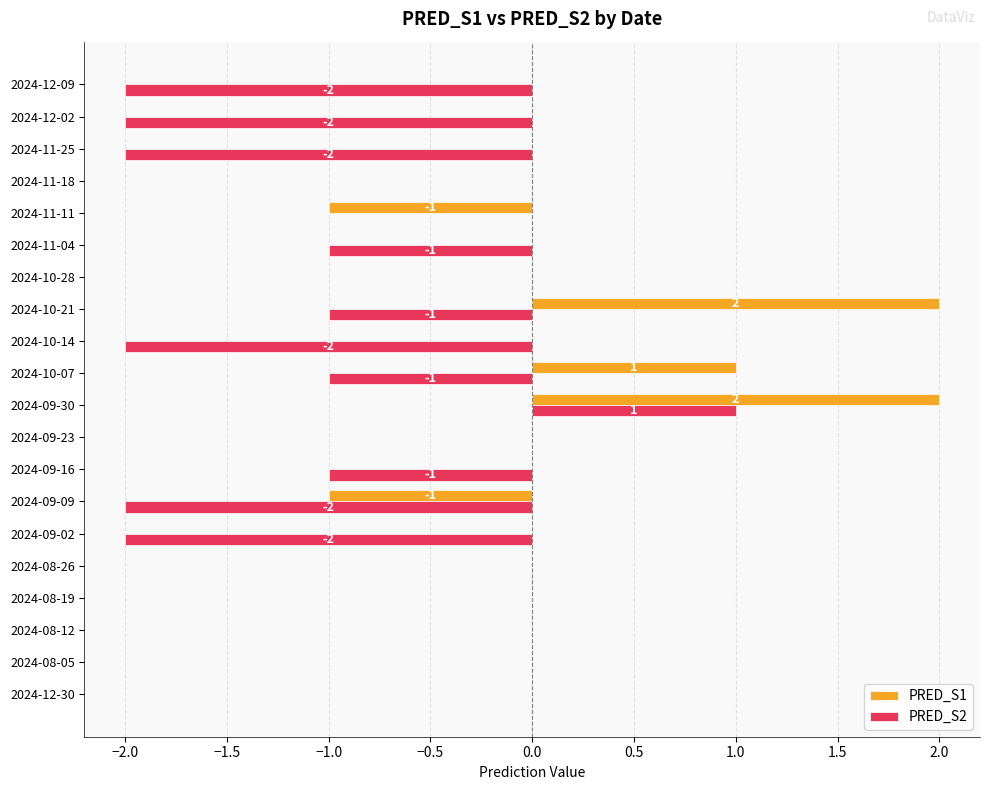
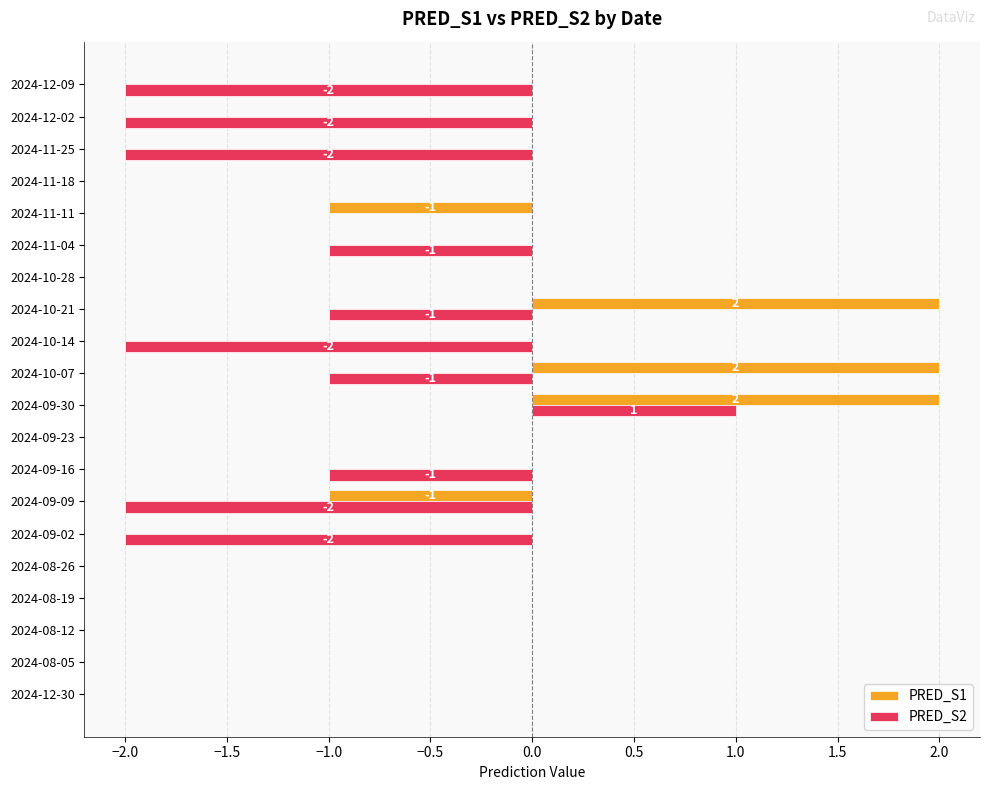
  {
    "PRED_S1": {
      "2024-11-11": -1,
      "2024-10-21": 2,
-     "2024-10-07": 1,
+     "2024-10-07": 2,
      "2024-09-30": 2,
      "2024-09-09": -1
    },
    "PRED_S2": {
      "2024-12-09": -2,
      "2024-12-02": -2,
      "2024-11-25": -2,
      "2024-11-04": -1,
      "2024-10-21": -1,
      "2024-10-14": -2,
      "2024-10-07": -1,
      "2024-09-30": 1,
      "2024-09-16": -1,
      "2024-09-09": -2,
      "2024-09-02": -2
    }
  }
